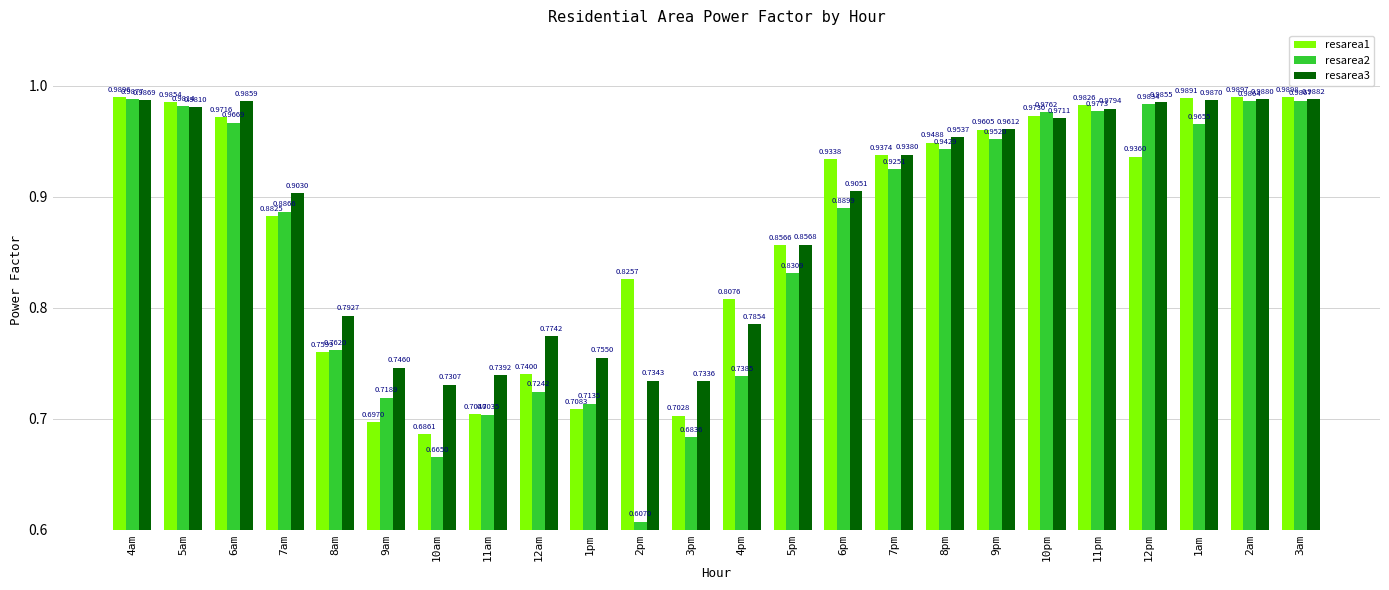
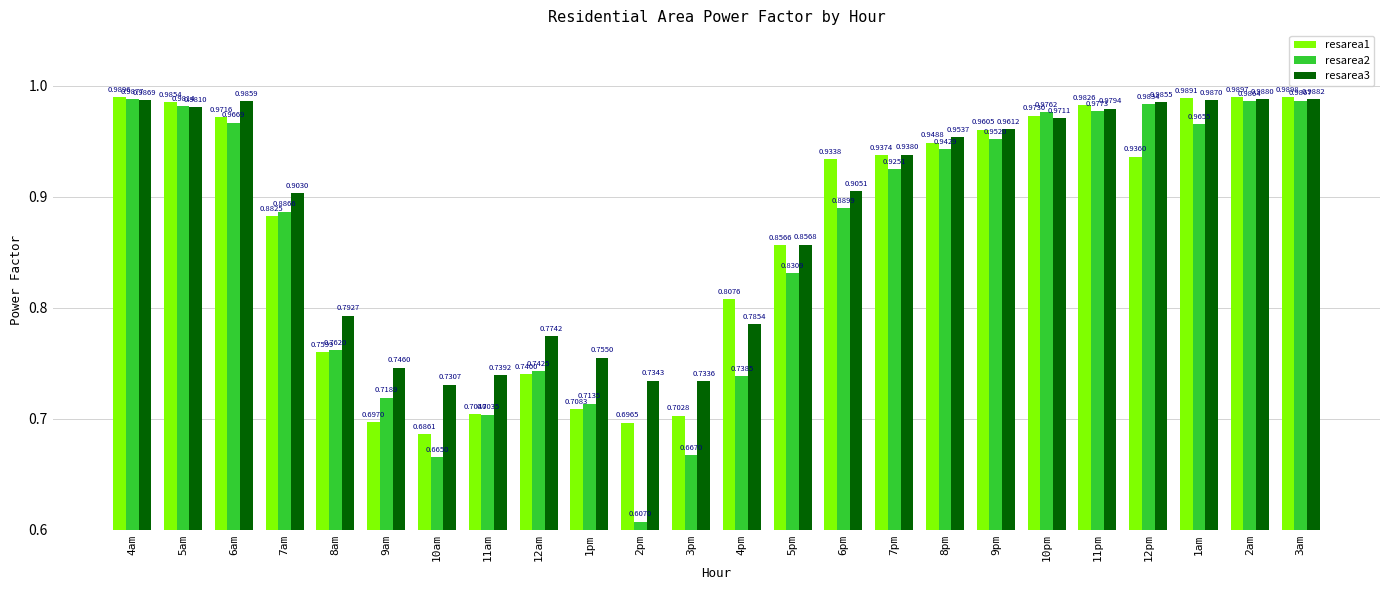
  {
    "resarea1": {
      "9am": 0.6970,
      "10am": 0.6861,
      "12am": 0.7400,
      "1pm": 0.7083,
-     "2pm": 0.8257,
+     "2pm": 0.6965,
      "3pm": 0.7028,
      "4pm": 0.8076,
      "5pm": 0.8566,
      "6pm": 0.9338,
      "7pm": 0.9374,
      "8pm": 0.9488,
      "9pm": 0.9605,
      "11pm": 0.9826,
      "12pm": 0.9360,
      "1am": 0.9891
    },
    "resarea2": {
      "9am": 0.7189,
      "10am": 0.6650,
-     "12am": 0.7242,
+     "12am": 0.7425,
      "1pm": 0.7135,
      "2pm": 0.6070,
-     "3pm": 0.6836,
+     "3pm": 0.6670,
      "4pm": 0.7385,
      "5pm": 0.8309,
      "6pm": 0.8899,
      "7pm": 0.9251,
      "8pm": 0.9429,
      "9pm": 0.9520,
      "1am": 0.9655
    },
    "resarea3": {
      "6am": 0.9859,
      "7am": 0.9030,
      "8am": 0.7927,
      "9am": 0.7460,
      "10am": 0.7307,
      "11am": 0.7392,
      "12am": 0.7742,
      "1pm": 0.7550,
      "2pm": 0.7343,
      "3pm": 0.7336,
      "4pm": 0.7854,
      "5pm": 0.8568,
      "6pm": 0.9051,
      "7pm": 0.9380,
      "8pm": 0.9537,
      "9pm": 0.9612,
      "10pm": 0.9711,
      "1am": 0.9870
    }
  }
